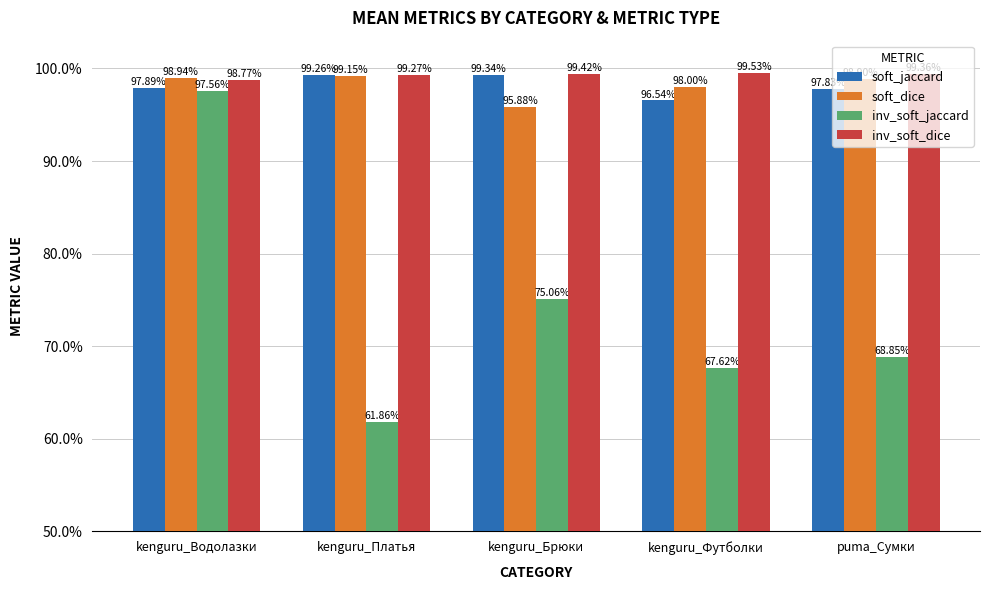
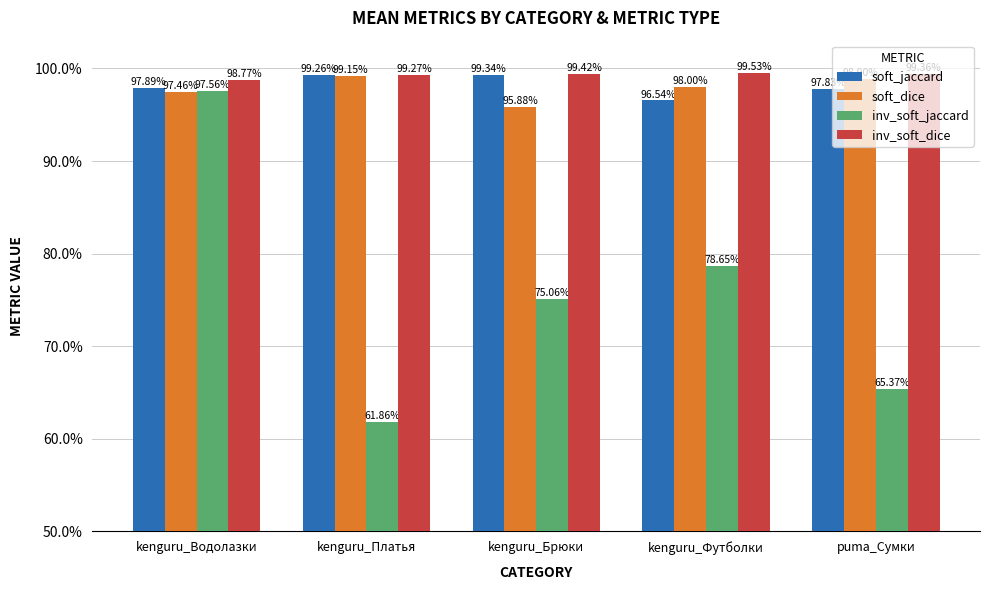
  {
    "soft_jaccard": {
      "kenguru_Водолазки": "97.89%",
      "kenguru_Платья": "99.26%",
      "kenguru_Брюки": "99.34%",
      "kenguru_Футболки": "96.54%"
    },
    "soft_dice": {
-     "kenguru_Водолазки": "98.94%",
+     "kenguru_Водолазки": "97.46%",
      "kenguru_Платья": "99.15%",
      "kenguru_Брюки": "95.88%",
      "kenguru_Футболки": "98.00%"
    },
    "inv_soft_jaccard": {
      "kenguru_Водолазки": "97.56%",
      "kenguru_Платья": "61.86%",
      "kenguru_Брюки": "75.06%",
-     "kenguru_Футболки": "67.62%",
-     "puma_Сумки": "68.85%"
+     "kenguru_Футболки": "78.65%",
+     "puma_Сумки": "65.37%"
    },
    "inv_soft_dice": {
      "kenguru_Водолазки": "98.77%",
      "kenguru_Платья": "99.27%",
      "kenguru_Брюки": "99.42%",
      "kenguru_Футболки": "99.53%"
    }
  }
